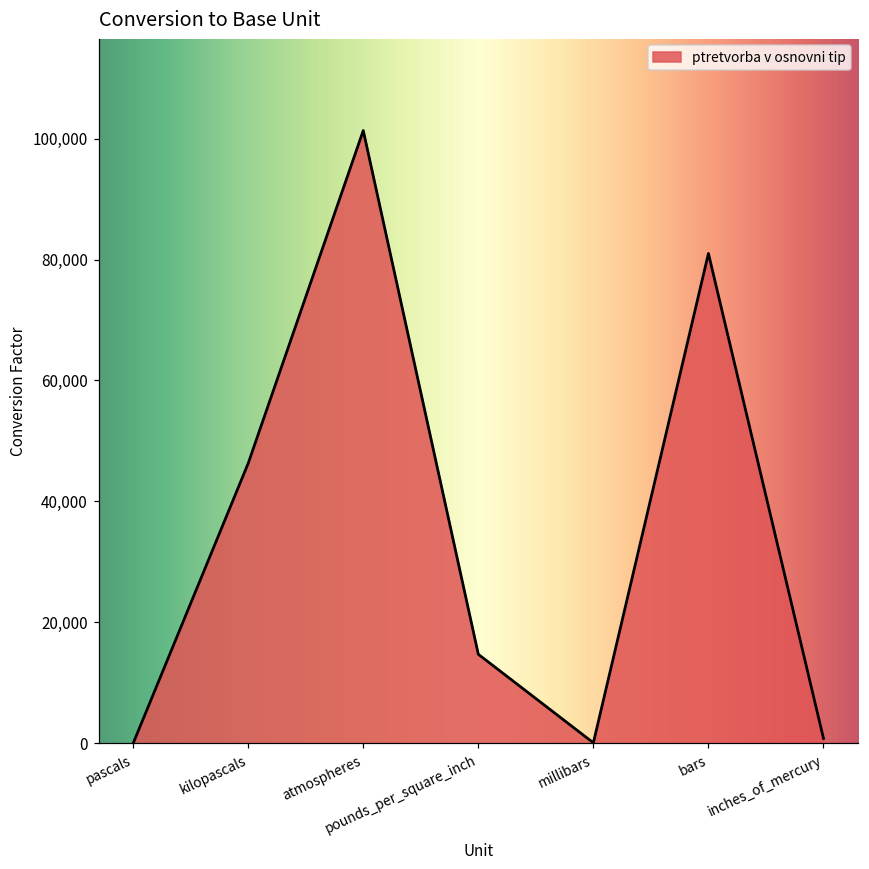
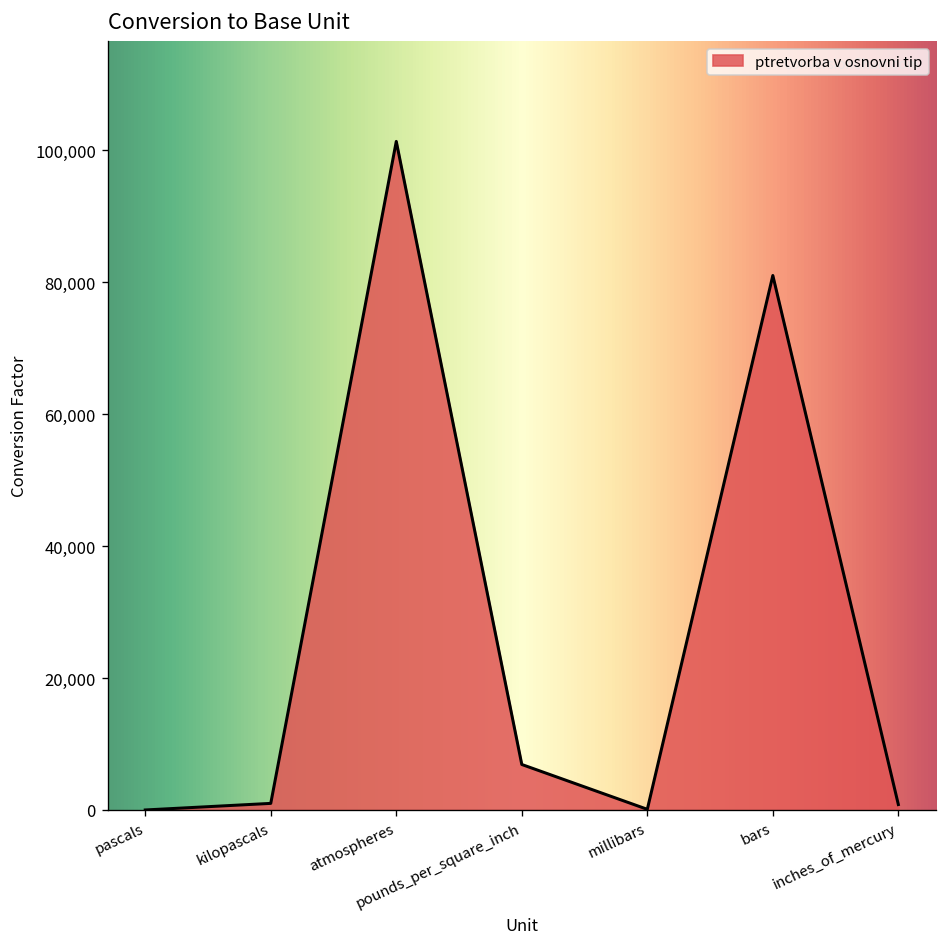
  {
    "pascals": "0",
-   "kilopascals": "46,000",
+   "kilopascals": "1,000",
    "atmospheres": "101,000",
-   "pounds_per_square_inch": "15,000",
+   "pounds_per_square_inch": "7,000",
    "millibars": "0",
    "bars": "81,000",
    "inches_of_mercury": "1,000"
  }
